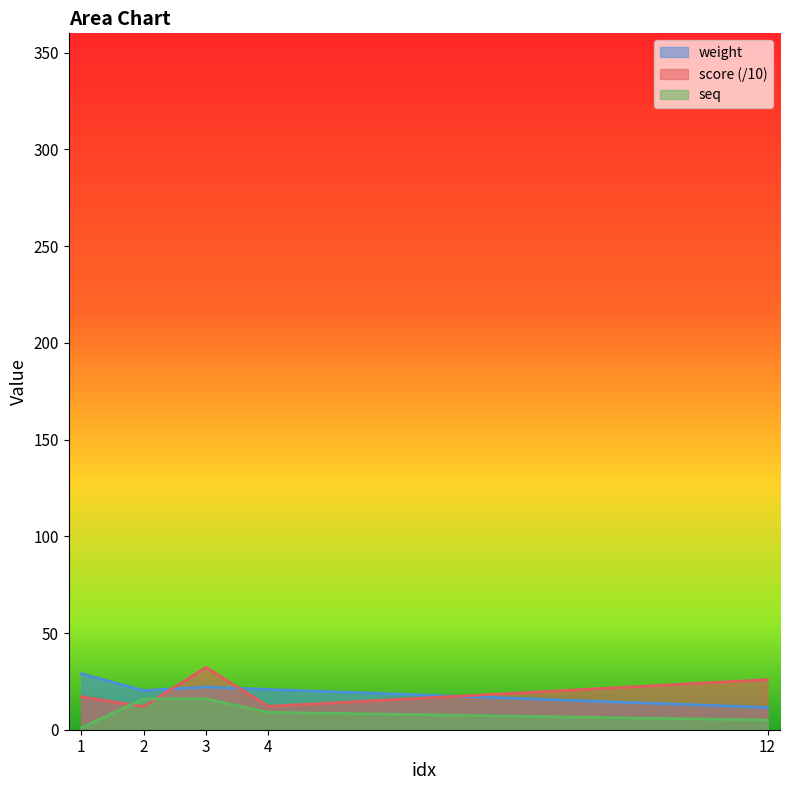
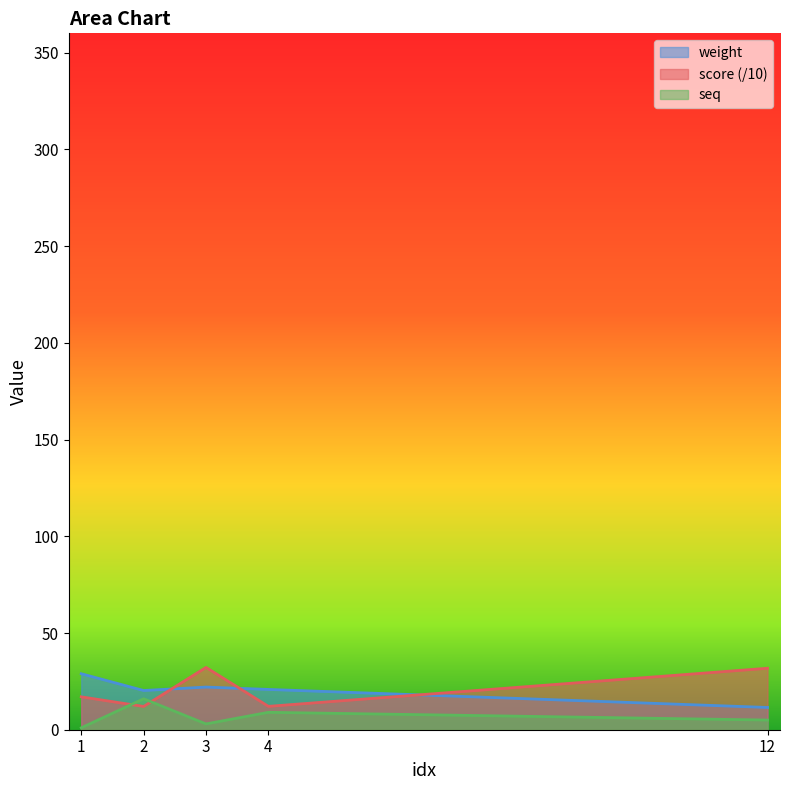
  {
    "weight": {
      "1": 29,
      "2": 20,
      "3": 22,
      "4": 21,
      "12": 12
    },
    "score (/10)": {
      "1": 17,
      "2": 12,
      "3": 32,
      "4": 12,
-     "12": 26
+     "12": 32
    },
    "seq": {
      "1": 1,
      "2": 16,
-     "3": 16,
+     "3": 3,
      "4": 9,
      "12": 5
    }
  }
